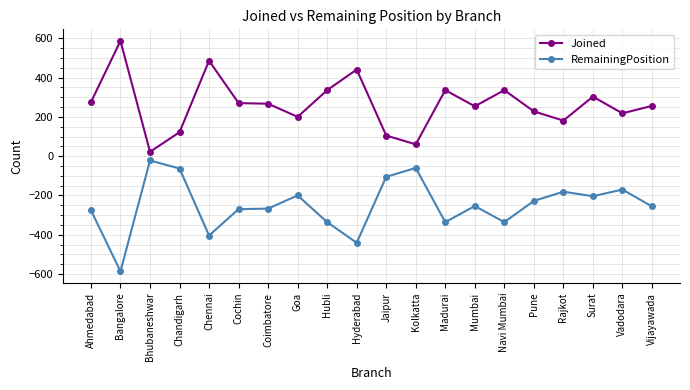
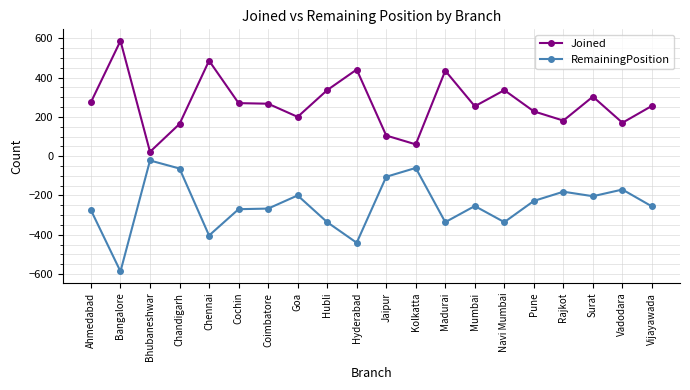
  {
    "Joined": {
      "Ahmedabad": 280,
      "Bangalore": 590,
      "Bhubaneshwar": 20,
-     "Chandigarh": 120,
+     "Chandigarh": 160,
      "Chennai": 490,
      "Cochin": 270,
      "Coimbatore": 270,
      "Goa": 200,
      "Hubli": 340,
      "Hyderabad": 440,
      "Jaipur": 110,
      "Kolkatta": 60,
-     "Madurai": 340,
+     "Madurai": 440,
      "Mumbai": 250,
      "Navi Mumbai": 340,
      "Pune": 230,
      "Rajkot": 180,
      "Surat": 300,
-     "Vadodara": 220,
+     "Vadodara": 170,
      "Vijayawada": 260
    },
    "RemainingPosition": {
      "Ahmedabad": -280,
      "Bangalore": -590,
      "Bhubaneshwar": -20,
      "Chandigarh": -60,
      "Chennai": -400,
      "Cochin": -270,
      "Coimbatore": -270,
      "Goa": -200,
      "Hubli": -340,
      "Hyderabad": -440,
      "Jaipur": -110,
      "Kolkatta": -60,
      "Madurai": -340,
      "Mumbai": -250,
      "Navi Mumbai": -340,
      "Pune": -230,
      "Rajkot": -180,
      "Surat": -200,
      "Vadodara": -170,
      "Vijayawada": -260
    }
  }
